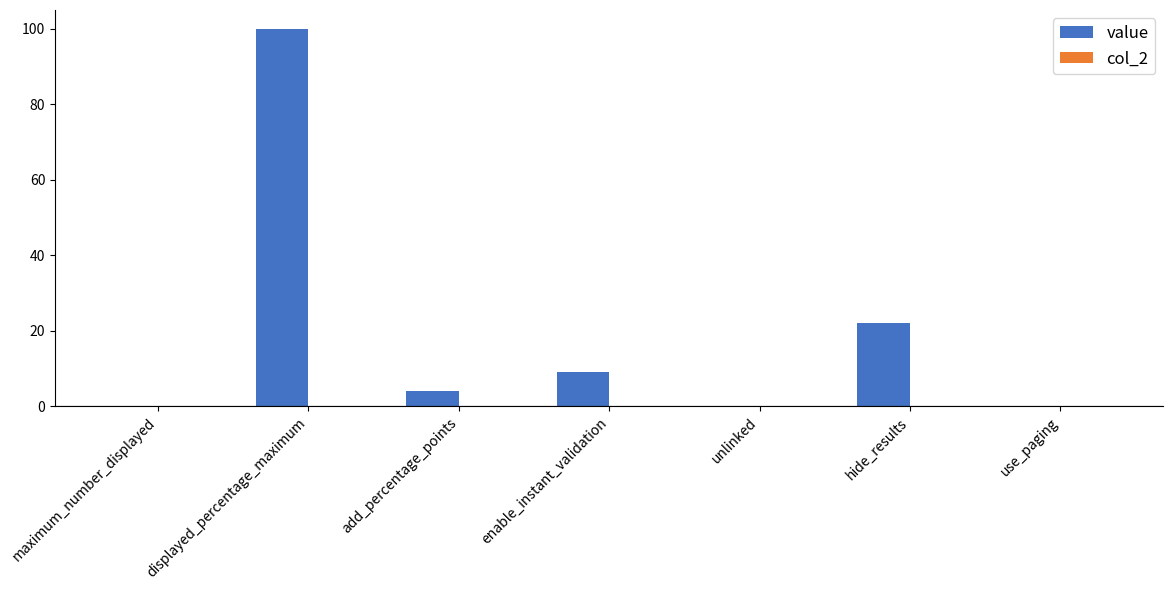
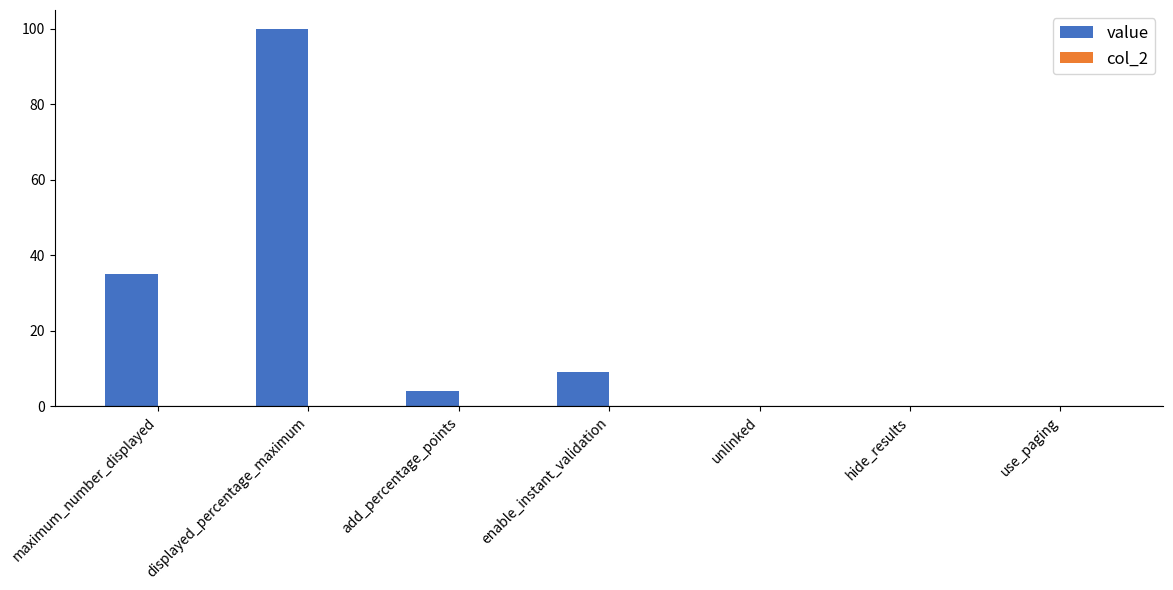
  {
    "value": {
-     "maximum_number_displayed": 0,
+     "maximum_number_displayed": 35,
      "displayed_percentage_maximum": 100,
      "add_percentage_points": 4,
      "enable_instant_validation": 9,
      "unlinked": 0,
-     "hide_results": 22,
+     "hide_results": 0,
      "use_paging": 0
    },
    "col_2": {
      "maximum_number_displayed": 0,
      "displayed_percentage_maximum": 0,
      "add_percentage_points": 0,
      "enable_instant_validation": 0,
      "unlinked": 0,
      "hide_results": 0,
      "use_paging": 0
    }
  }
